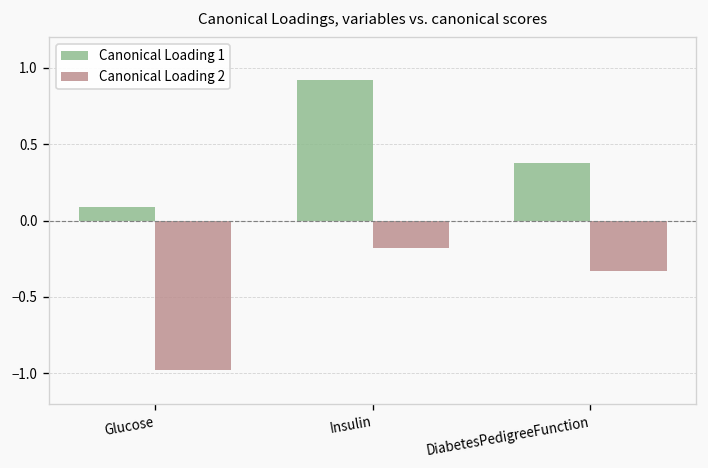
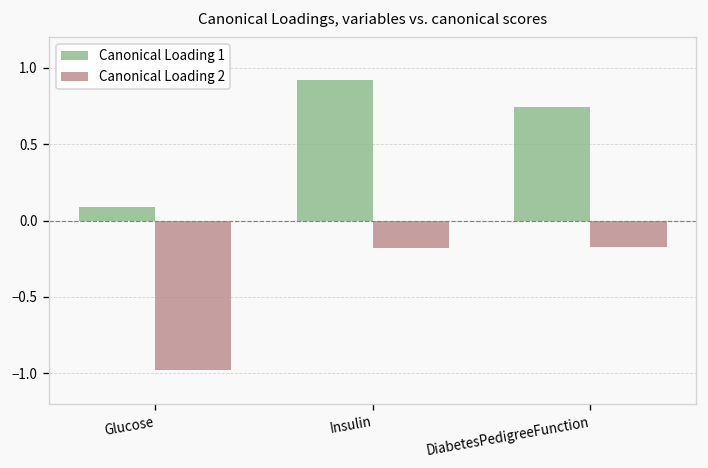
  {
    "Canonical Loading 1": {
      "Glucose": 0.09,
      "Insulin": 0.92,
-     "DiabetesPedigreeFunction": 0.37
+     "DiabetesPedigreeFunction": 0.74
    },
    "Canonical Loading 2": {
      "Glucose": -0.98,
      "Insulin": -0.18,
-     "DiabetesPedigreeFunction": -0.33
+     "DiabetesPedigreeFunction": -0.18
    }
  }
